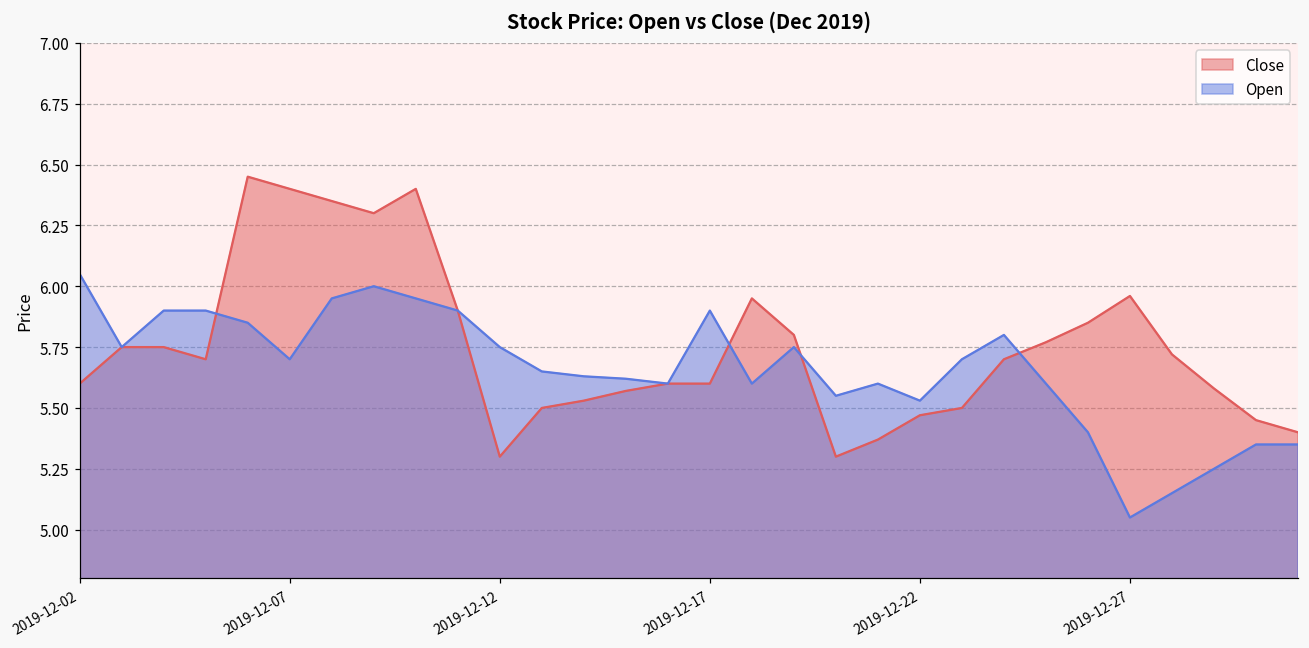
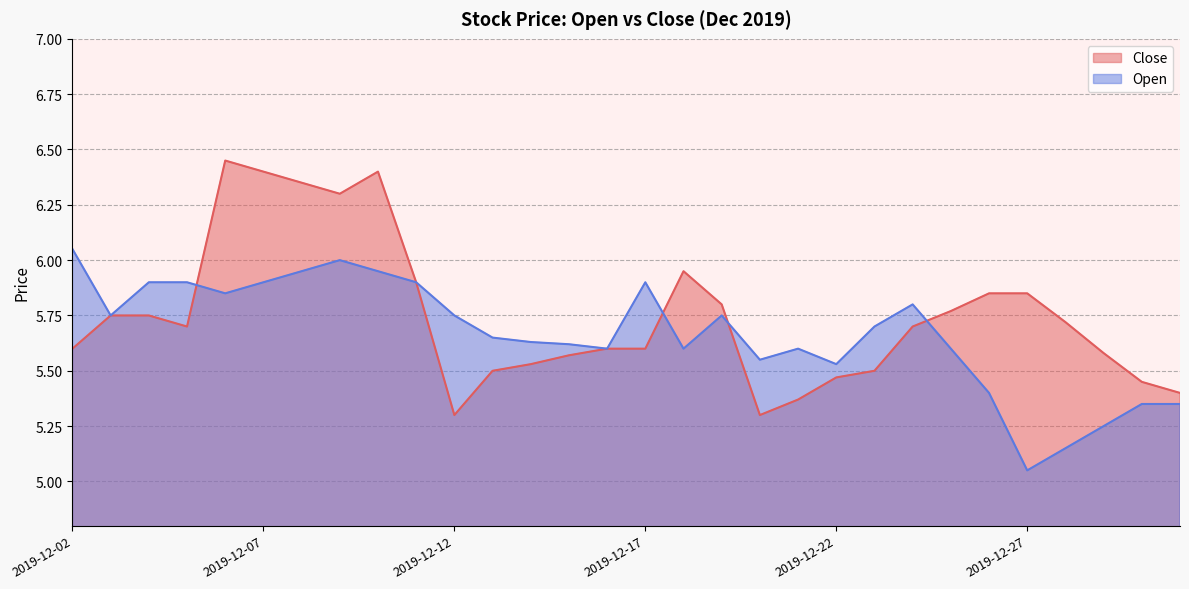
  {
    "Close": {
      "2019-12-02": 5.60,
      "2019-12-07": 6.40,
      "2019-12-12": 5.30,
      "2019-12-17": 5.60,
      "2019-12-22": 5.47,
-     "2019-12-27": 5.96
+     "2019-12-27": 5.85
    },
    "Open": {
      "2019-12-02": 6.05,
-     "2019-12-07": 5.7,
+     "2019-12-07": 5.9,
      "2019-12-12": 5.75,
      "2019-12-17": 5.9,
      "2019-12-22": 5.53,
      "2019-12-27": 5.05
    }
  }
